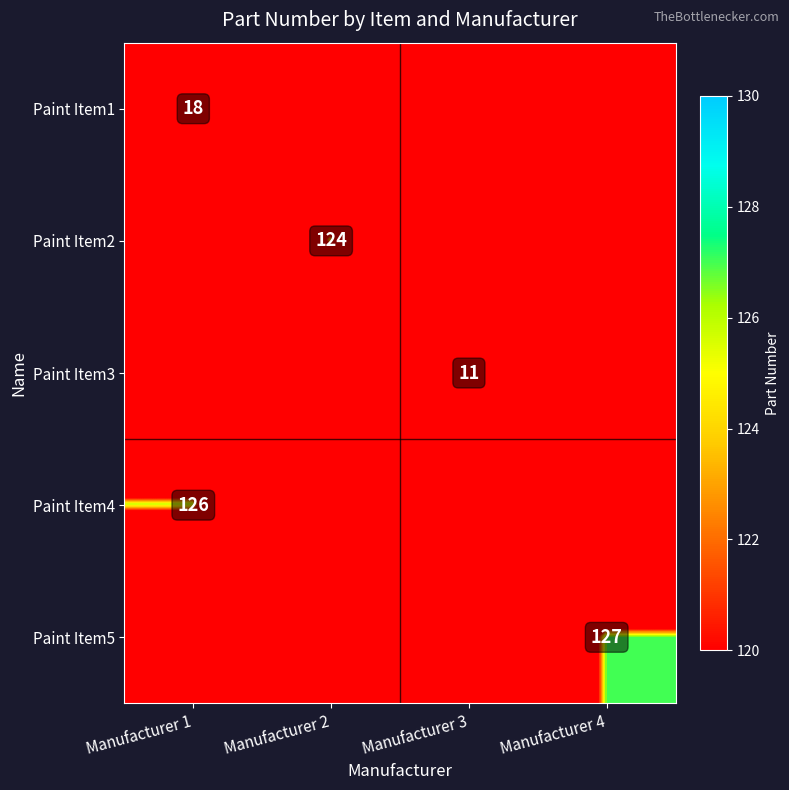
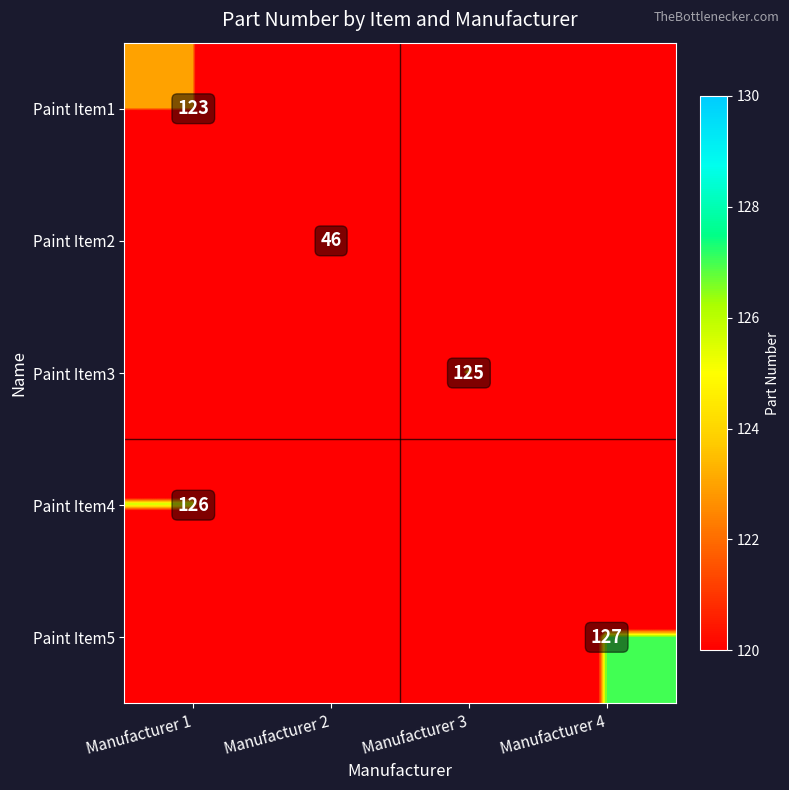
  {
    "Paint Item1": {
-     "Manufacturer 1": 18
+     "Manufacturer 1": 123
    },
    "Paint Item2": {
-     "Manufacturer 2": 124
+     "Manufacturer 2": 46
    },
    "Paint Item3": {
-     "Manufacturer 3": 11
+     "Manufacturer 3": 125
    }
  }
